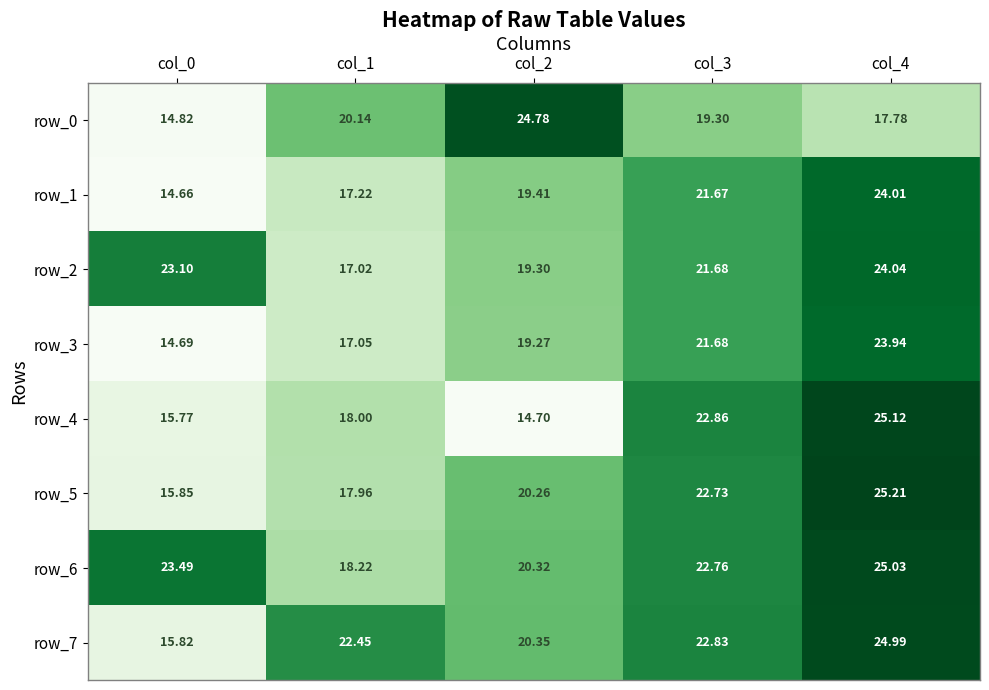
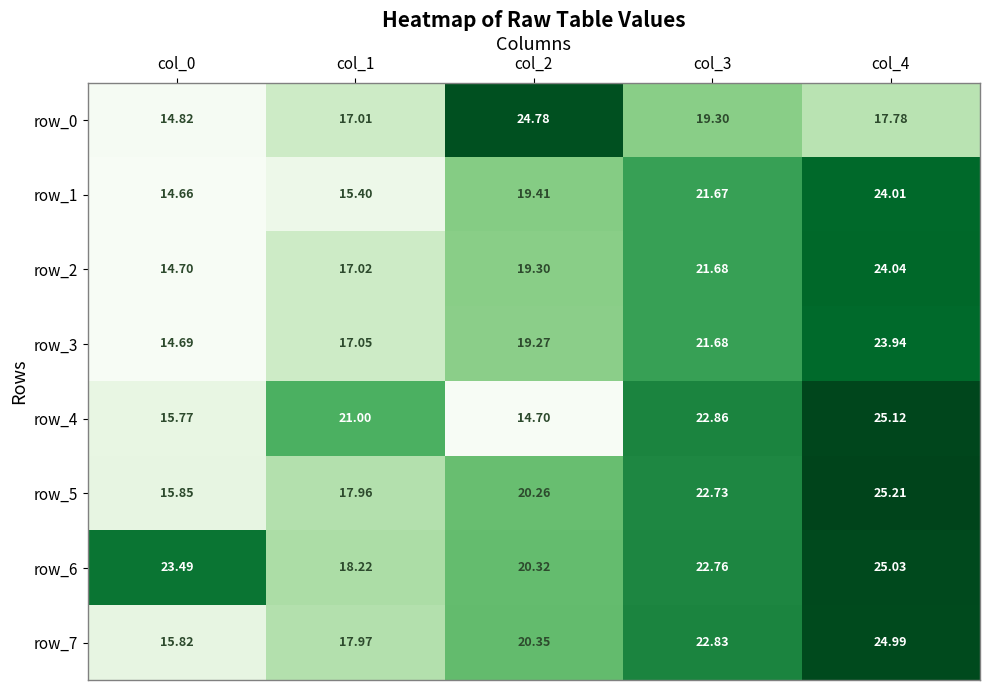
  {
    "row_0": {
      "col_0": 14.82,
-     "col_1": 20.14,
+     "col_1": 17.01,
      "col_2": 24.78,
      "col_3": 19.30,
      "col_4": 17.78
    },
    "row_1": {
      "col_0": 14.66,
-     "col_1": 17.22,
+     "col_1": 15.40,
      "col_2": 19.41,
      "col_3": 21.67,
      "col_4": 24.01
    },
    "row_2": {
-     "col_0": 23.10,
+     "col_0": 14.70,
      "col_1": 17.02,
      "col_2": 19.30,
      "col_3": 21.68,
      "col_4": 24.04
    },
    "row_3": {
      "col_0": 14.69,
      "col_1": 17.05,
      "col_2": 19.27,
      "col_3": 21.68,
      "col_4": 23.94
    },
    "row_4": {
      "col_0": 15.77,
-     "col_1": 18.00,
+     "col_1": 21.00,
      "col_2": 14.70,
      "col_3": 22.86,
      "col_4": 25.12
    },
    "row_5": {
      "col_0": 15.85,
      "col_1": 17.96,
      "col_2": 20.26,
      "col_3": 22.73,
      "col_4": 25.21
    },
    "row_6": {
      "col_0": 23.49,
      "col_1": 18.22,
      "col_2": 20.32,
      "col_3": 22.76,
      "col_4": 25.03
    },
    "row_7": {
      "col_0": 15.82,
-     "col_1": 22.45,
+     "col_1": 17.97,
      "col_2": 20.35,
      "col_3": 22.83,
      "col_4": 24.99
    }
  }
